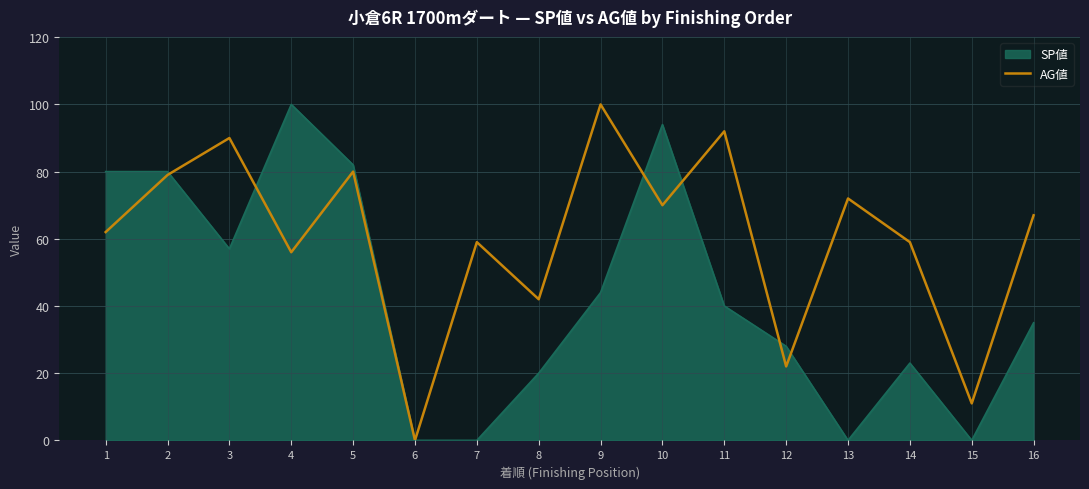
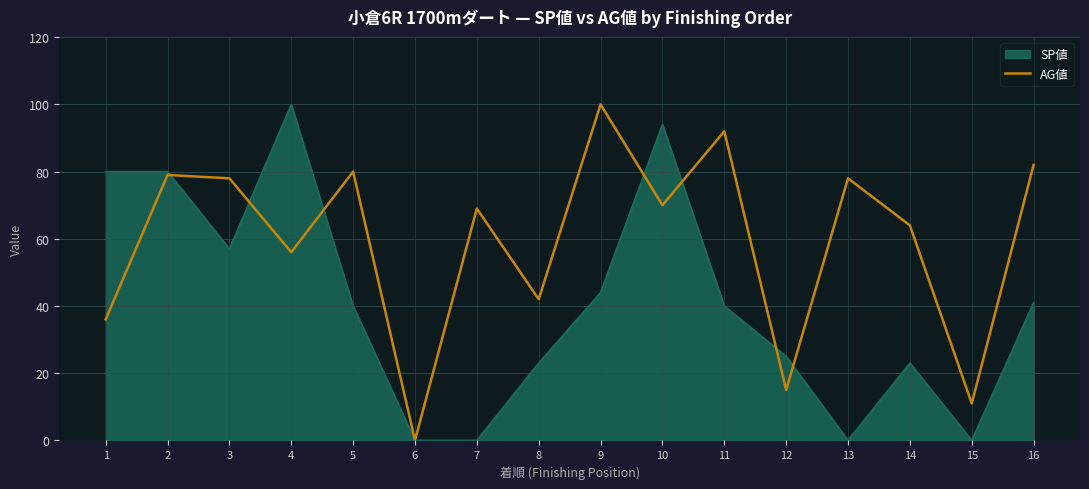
  {
    "SP値": {
      "1": 80,
      "2": 80,
      "3": 57,
      "4": 100,
-     "5": 82,
+     "5": 40,
      "7": 0,
-     "8": 20,
+     "8": 23,
      "9": 44,
      "10": 94,
      "11": 40,
-     "12": 28,
+     "12": 25,
      "13": 0,
      "14": 23,
      "15": 0,
-     "16": 35
+     "16": 41
    },
    "AG値": {
-     "1": 62,
+     "1": 36,
      "2": 79,
-     "3": 90,
+     "3": 78,
      "4": 56,
      "5": 80,
-     "7": 59,
+     "7": 69,
      "8": 42,
      "9": 100,
      "10": 70,
      "11": 92,
-     "12": 22,
-     "13": 72,
-     "14": 59,
+     "12": 15,
+     "13": 78,
+     "14": 64,
      "15": 11,
-     "16": 67
+     "16": 82
    }
  }
